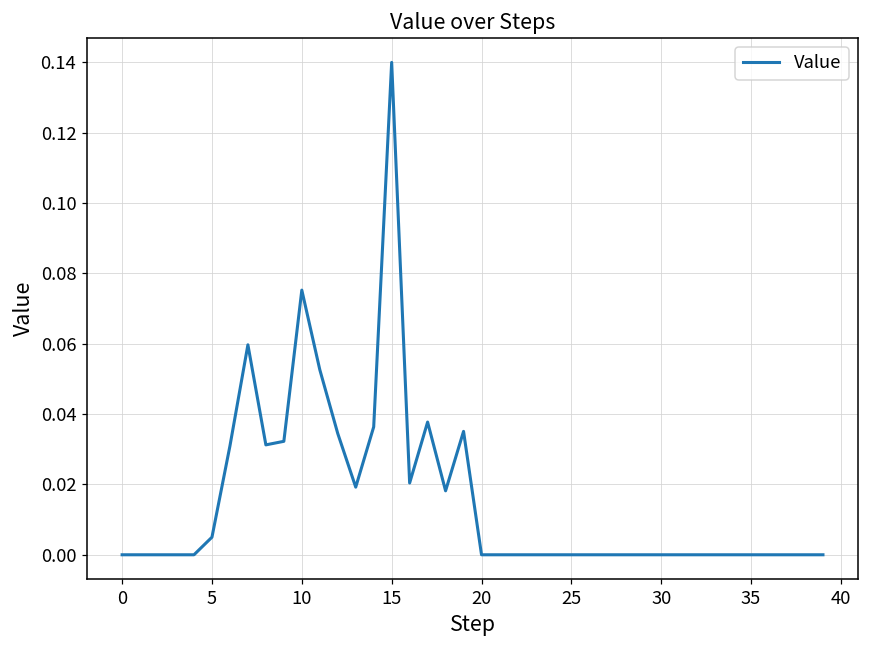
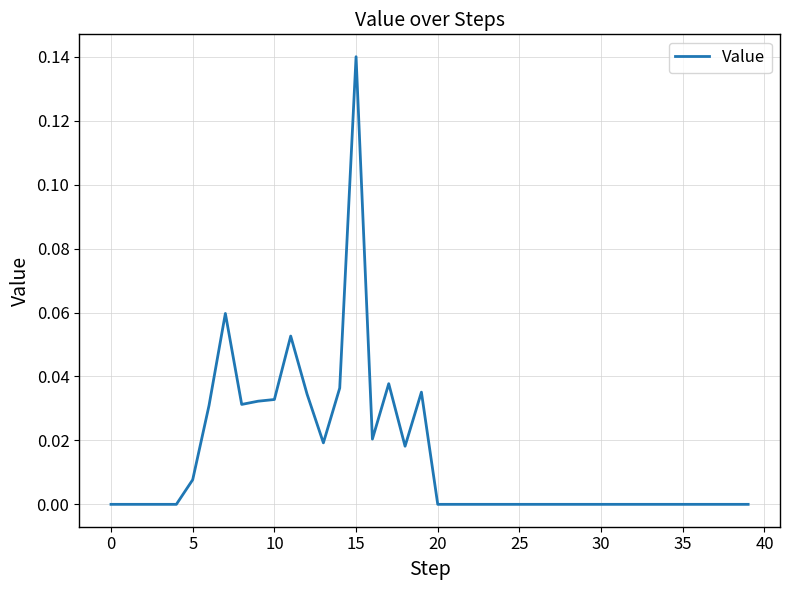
  {
    "0": 0.000,
-   "5": 0.005,
-   "10": 0.075,
+   "5": 0.008,
+   "10": 0.033,
    "15": 0.140,
    "20": 0.000,
    "25": 0.000,
    "30": 0.000,
    "35": 0.000
  }
